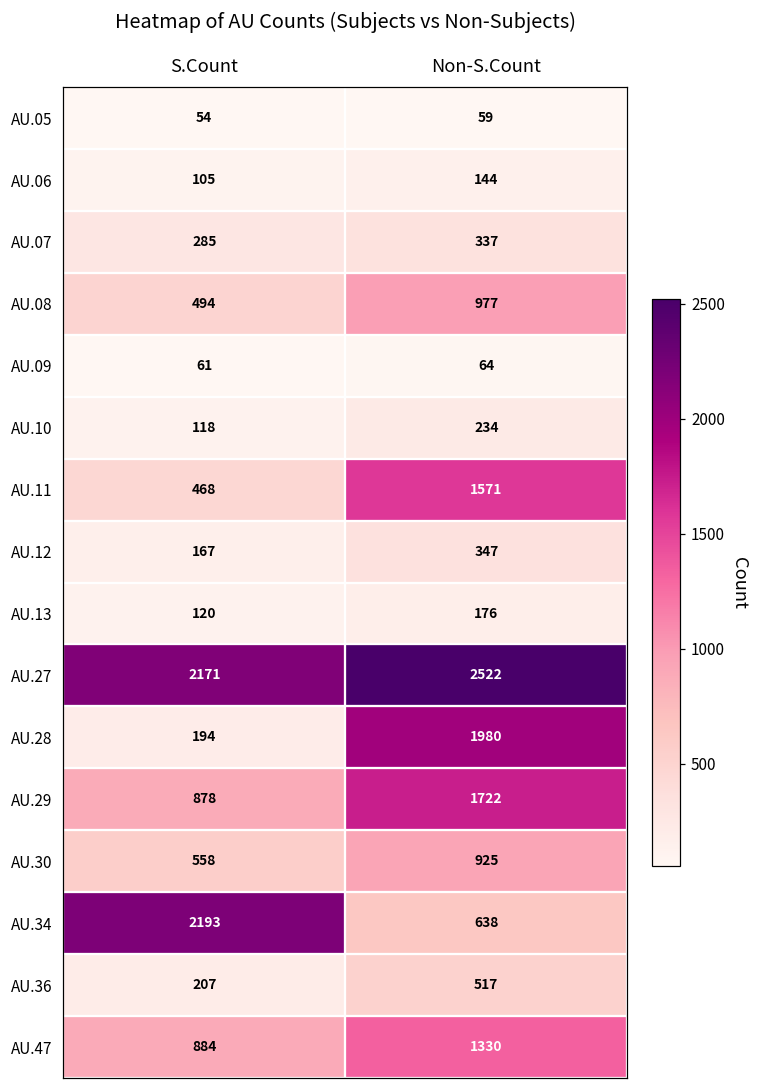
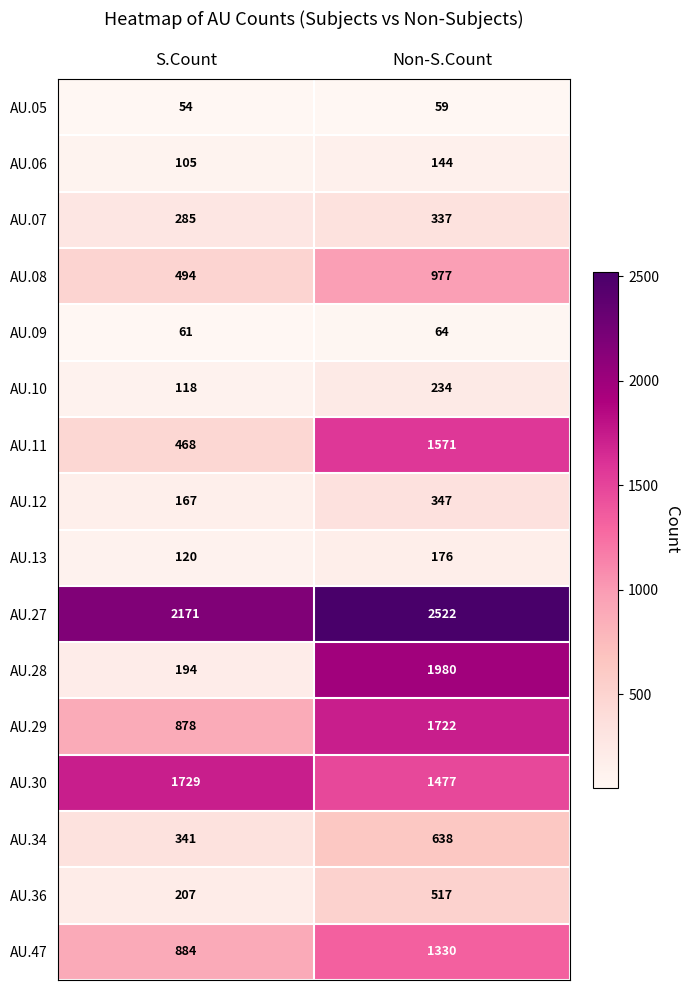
  {
    "AU.05": {
      "S.Count": 54,
      "Non-S.Count": 59
    },
    "AU.06": {
      "S.Count": 105,
      "Non-S.Count": 144
    },
    "AU.07": {
      "S.Count": 285,
      "Non-S.Count": 337
    },
    "AU.08": {
      "S.Count": 494,
      "Non-S.Count": 977
    },
    "AU.09": {
      "S.Count": 61,
      "Non-S.Count": 64
    },
    "AU.10": {
      "S.Count": 118,
      "Non-S.Count": 234
    },
    "AU.11": {
      "S.Count": 468,
      "Non-S.Count": 1571
    },
    "AU.12": {
      "S.Count": 167,
      "Non-S.Count": 347
    },
    "AU.13": {
      "S.Count": 120,
      "Non-S.Count": 176
    },
    "AU.27": {
      "S.Count": 2171,
      "Non-S.Count": 2522
    },
    "AU.28": {
      "S.Count": 194,
      "Non-S.Count": 1980
    },
    "AU.29": {
      "S.Count": 878,
      "Non-S.Count": 1722
    },
    "AU.30": {
-     "S.Count": 558,
-     "Non-S.Count": 925
+     "S.Count": 1729,
+     "Non-S.Count": 1477
    },
    "AU.34": {
-     "S.Count": 2193,
+     "S.Count": 341,
      "Non-S.Count": 638
    },
    "AU.36": {
      "S.Count": 207,
      "Non-S.Count": 517
    },
    "AU.47": {
      "S.Count": 884,
      "Non-S.Count": 1330
    }
  }
